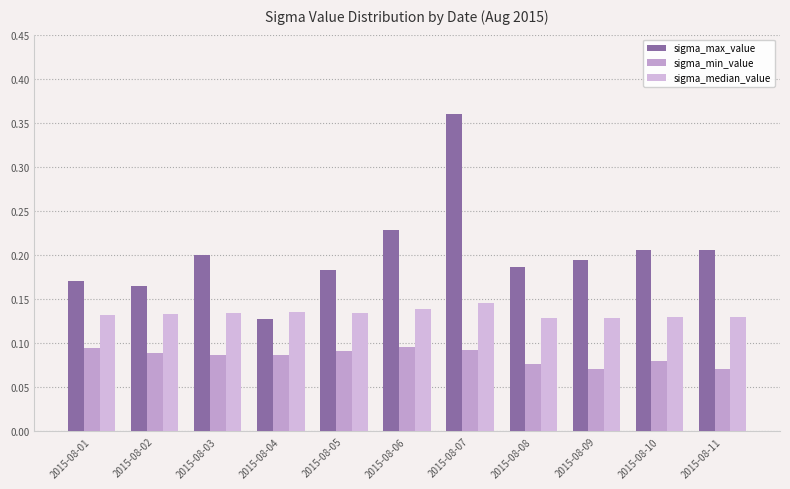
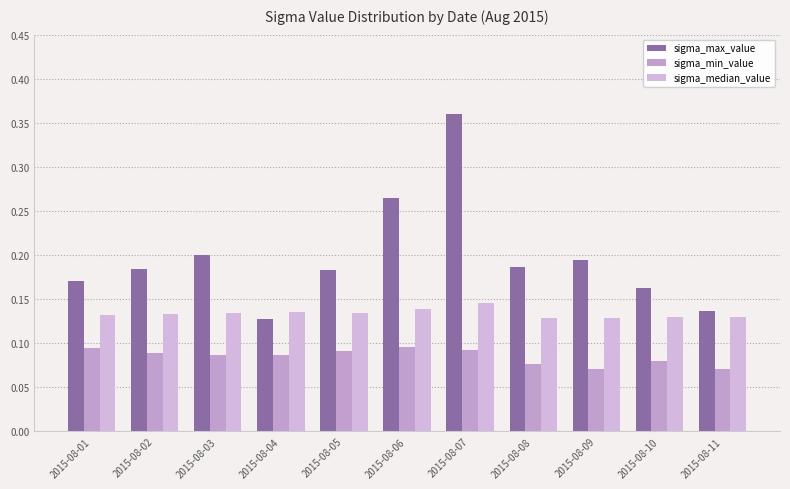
  {
    "sigma_max_value": {
      "2015-08-01": 0.17,
-     "2015-08-02": 0.16,
+     "2015-08-02": 0.18,
      "2015-08-03": 0.20,
      "2015-08-04": 0.13,
      "2015-08-05": 0.18,
-     "2015-08-06": 0.23,
+     "2015-08-06": 0.26,
      "2015-08-07": 0.36,
      "2015-08-08": 0.19,
      "2015-08-09": 0.19,
-     "2015-08-10": 0.21,
-     "2015-08-11": 0.21
+     "2015-08-10": 0.16,
+     "2015-08-11": 0.14
    }
  }
